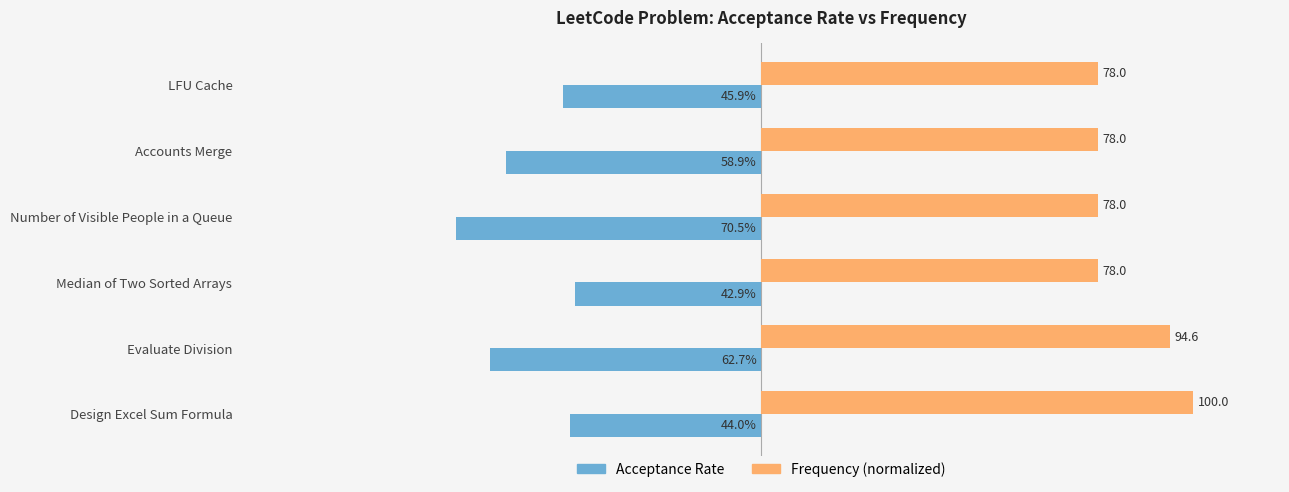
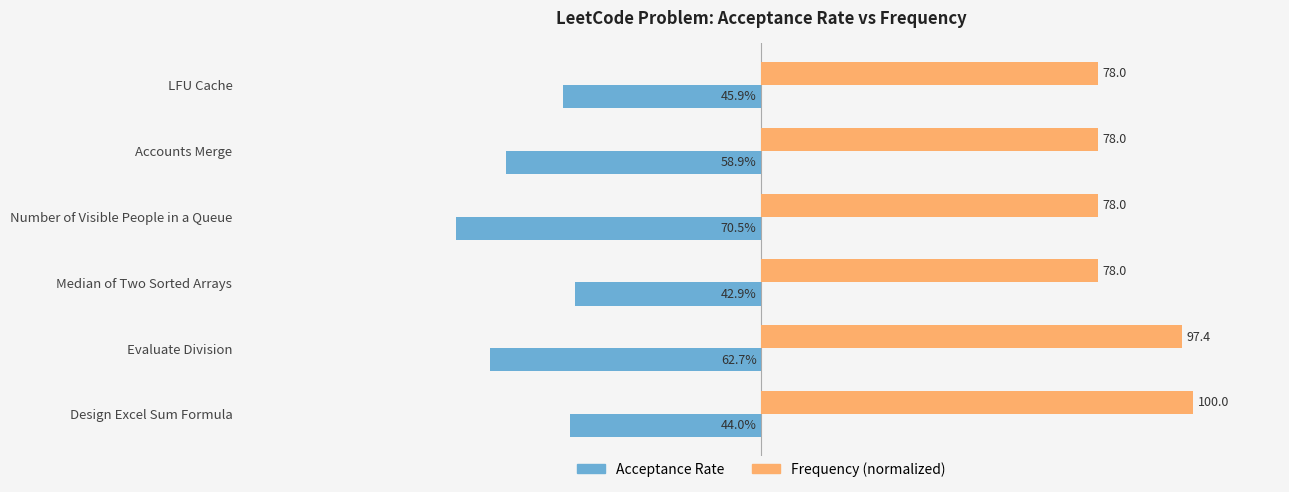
  {
    "Frequency (normalized)": {
-     "Evaluate Division": 94.6
+     "Evaluate Division": 97.4
    }
  }
